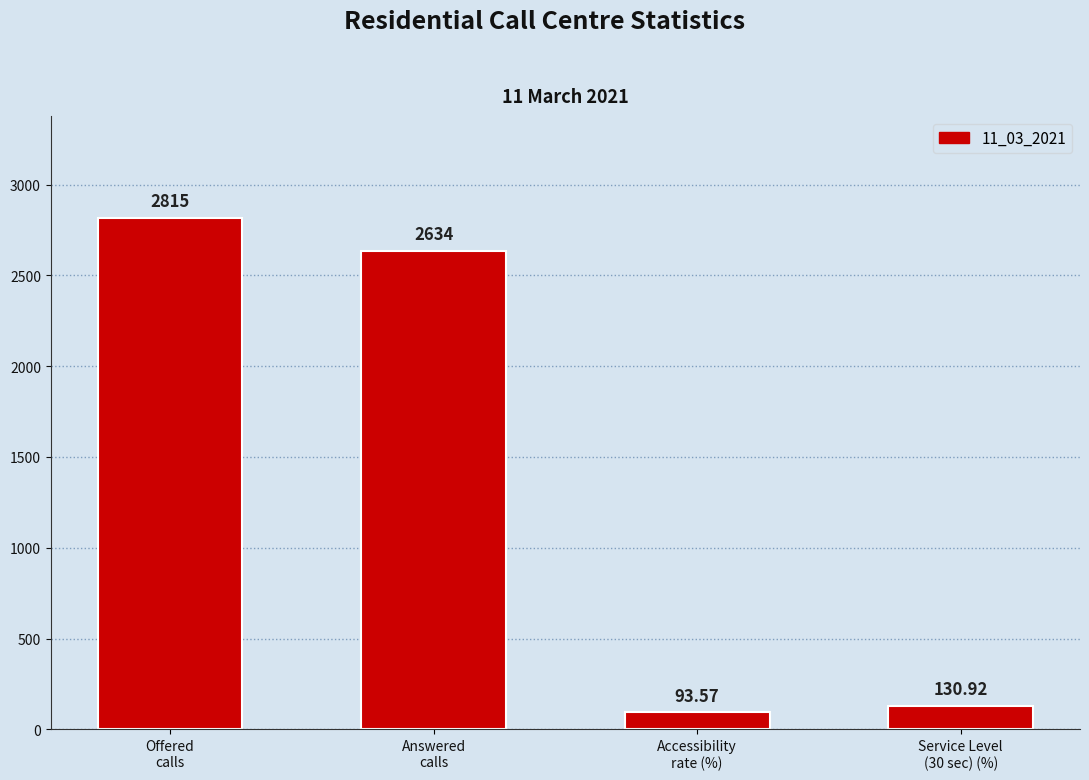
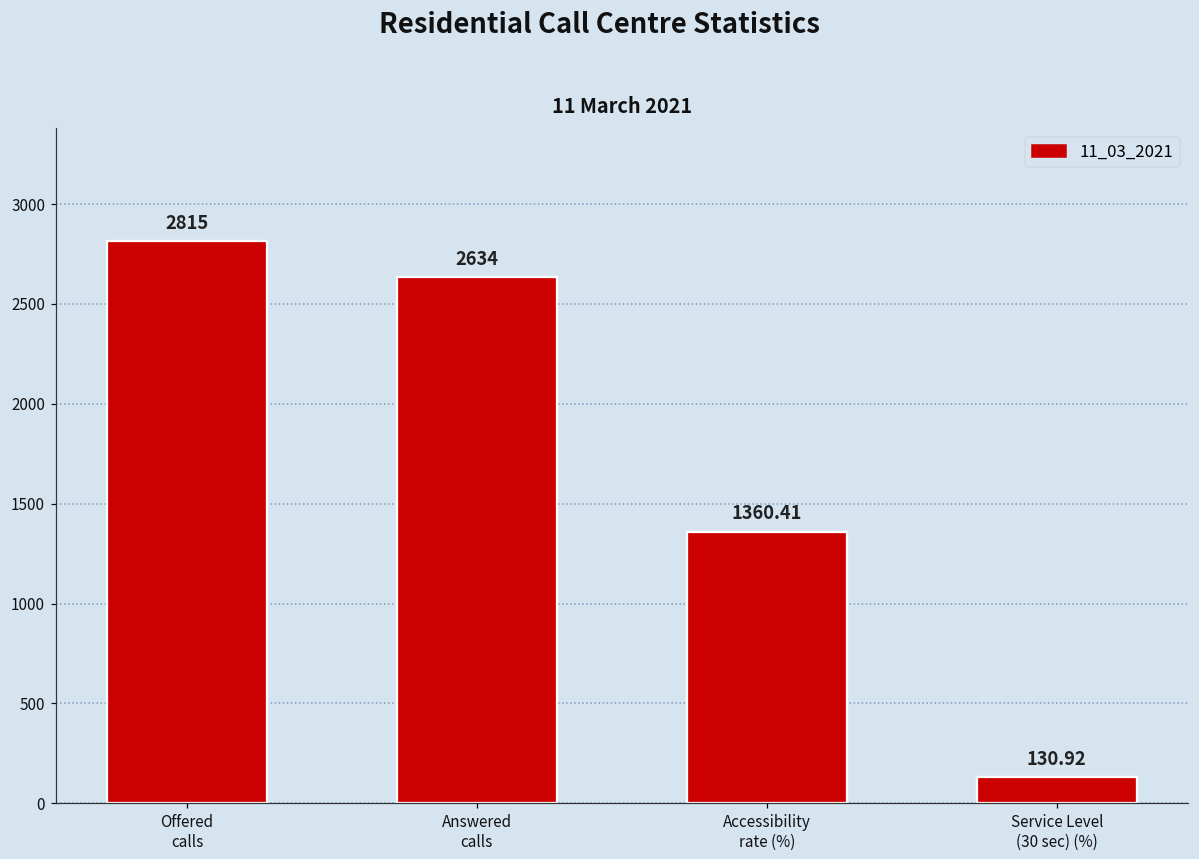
  {
    "Offered calls": 2815,
    "Answered calls": 2634,
-   "Accessibility rate (%)": 93.57,
+   "Accessibility rate (%)": 1360.41,
    "Service Level (30 sec) (%)": 130.92
  }
